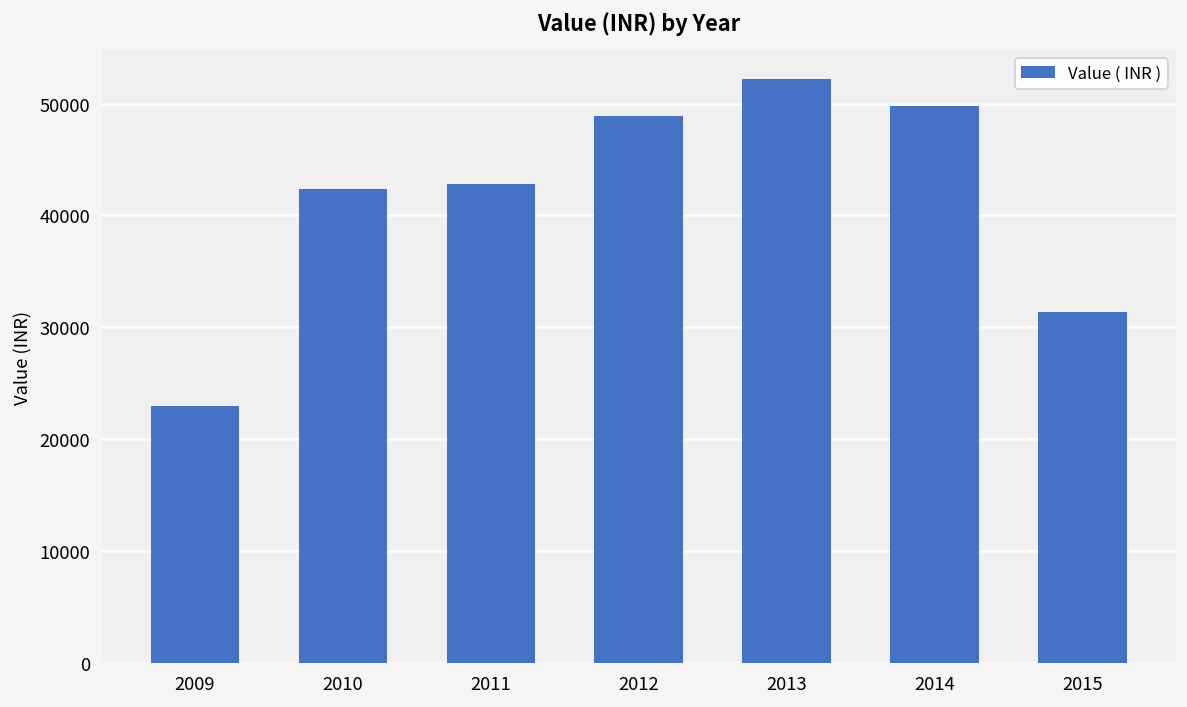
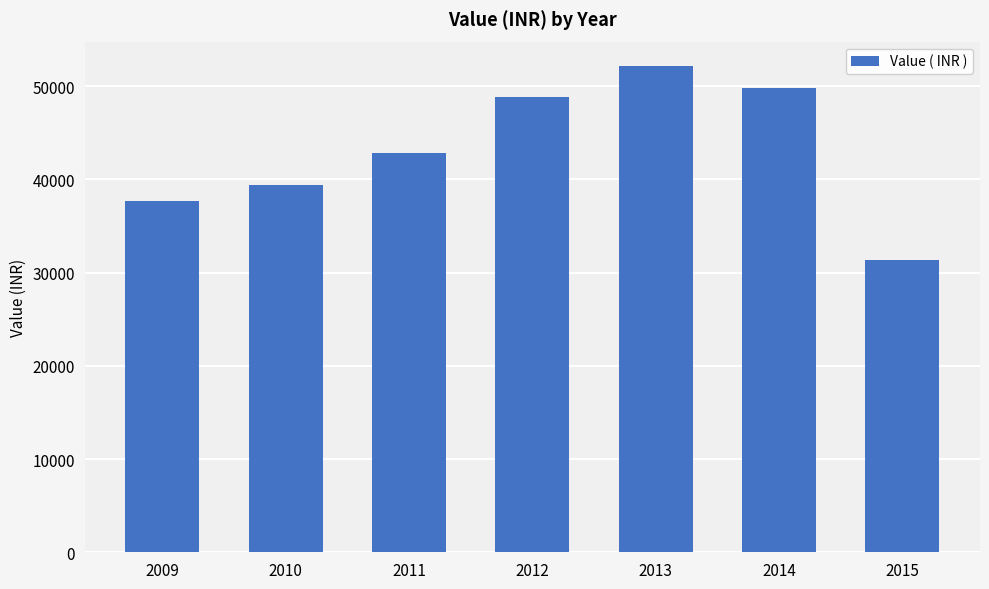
  {
-   "2009": 23000,
-   "2010": 42000,
+   "2009": 38000,
+   "2010": 39000,
    "2011": 43000,
    "2012": 49000,
    "2013": 52000,
    "2014": 50000,
    "2015": 31000
  }
